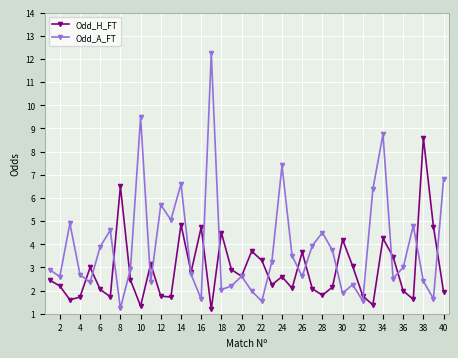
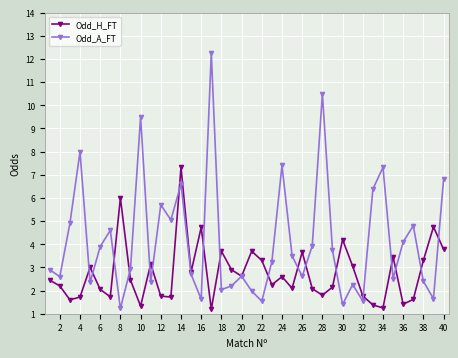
  {
    "Odd_H_FT": {
      "2": 2.2,
      "4": 1.7,
      "6": 2.1,
-     "8": 6.5,
+     "8": 6.0,
      "10": 1.3,
      "12": 1.8,
-     "14": 4.9,
+     "14": 7.3,
      "16": 4.7,
-     "18": 4.5,
+     "18": 3.7,
      "22": 3.3,
      "24": 2.6,
      "26": 3.7,
      "28": 1.8,
      "30": 4.2,
      "32": 1.8,
-     "34": 4.3,
-     "36": 2.0,
-     "38": 8.6,
-     "40": 2.0
+     "34": 1.3,
+     "36": 1.4,
+     "38": 3.3,
+     "40": 3.8
    },
    "Odd_A_FT": {
      "2": 2.6,
-     "4": 2.7,
+     "4": 8.0,
      "6": 3.9,
      "8": 1.2,
      "10": 9.5,
      "12": 5.7,
      "14": 6.6,
      "16": 1.6,
      "18": 2.0,
      "22": 1.5,
      "24": 7.4,
      "26": 2.6,
-     "28": 4.5,
-     "30": 1.9,
+     "28": 10.5,
+     "30": 1.4,
      "32": 1.6,
-     "34": 8.8,
-     "36": 3.0,
+     "34": 7.3,
+     "36": 4.1,
      "38": 2.4,
      "40": 6.8
    }
  }
